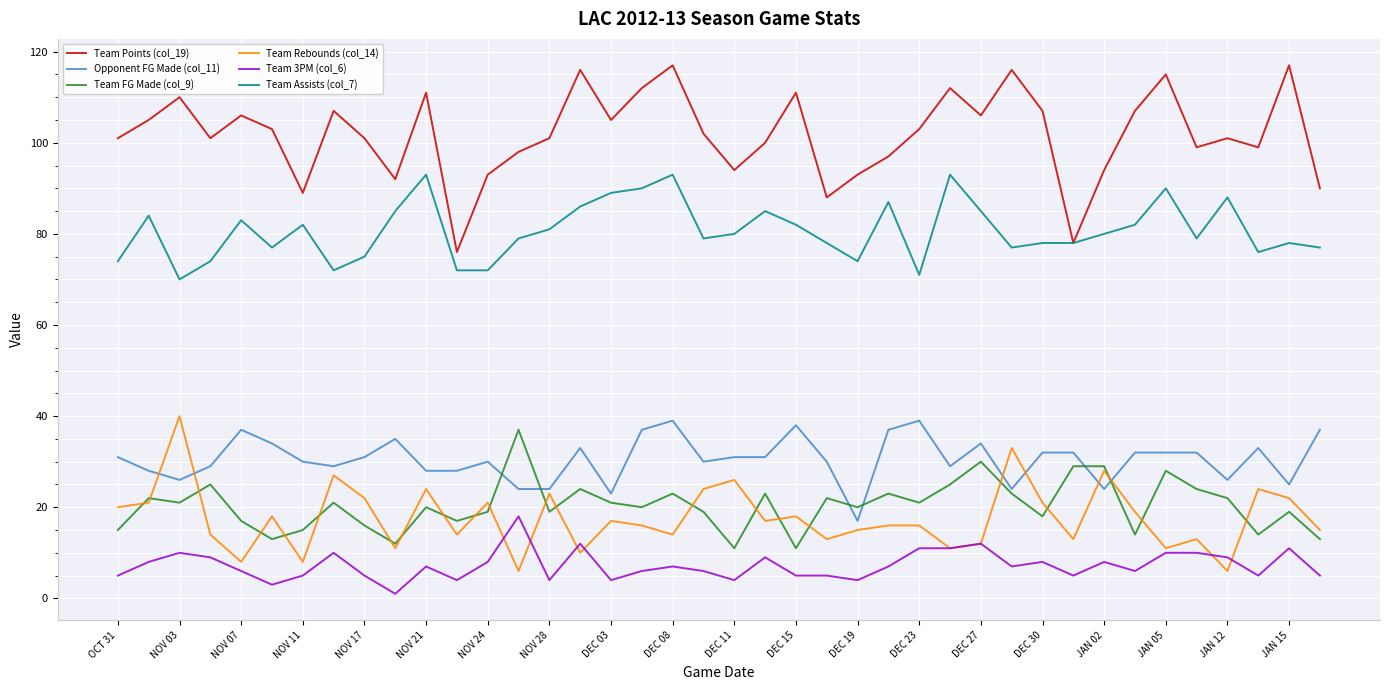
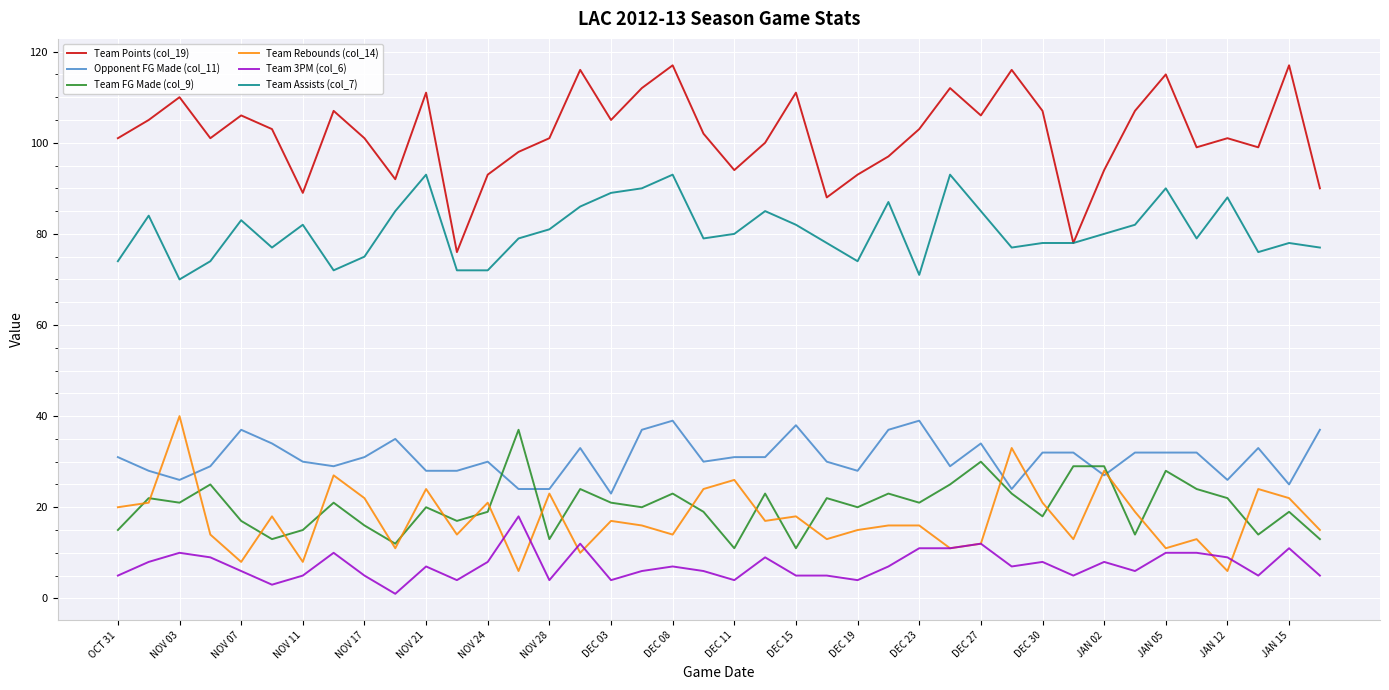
  {
    "Team Points (col_19)": {
      "OCT 31": 101,
      "NOV 03": 110,
      "NOV 07": 106,
      "NOV 11": 89,
      "NOV 17": 101,
      "NOV 21": 111,
      "NOV 24": 93,
      "NOV 28": 101,
      "DEC 03": 105,
      "DEC 08": 117,
      "DEC 11": 94,
      "DEC 15": 111,
      "DEC 19": 93,
      "DEC 23": 103,
      "DEC 27": 106,
      "DEC 30": 107,
      "JAN 02": 94,
      "JAN 05": 115,
      "JAN 12": 101,
      "JAN 15": 117
    },
    "Opponent FG Made (col_11)": {
      "OCT 31": 31,
      "NOV 03": 26,
      "NOV 07": 37,
      "NOV 11": 30,
      "NOV 17": 31,
      "NOV 21": 28,
      "NOV 24": 30,
      "NOV 28": 24,
      "DEC 03": 23,
      "DEC 08": 39,
      "DEC 11": 31,
      "DEC 15": 38,
-     "DEC 19": 17,
+     "DEC 19": 28,
      "DEC 23": 39,
      "DEC 27": 34,
      "DEC 30": 32,
-     "JAN 02": 24,
+     "JAN 02": 27,
      "JAN 05": 32,
      "JAN 12": 26,
      "JAN 15": 25
    },
    "Team FG Made (col_9)": {
      "OCT 31": 15,
      "NOV 03": 21,
      "NOV 07": 17,
      "NOV 11": 15,
      "NOV 17": 16,
      "NOV 21": 20,
      "NOV 24": 19,
-     "NOV 28": 19,
+     "NOV 28": 13,
      "DEC 03": 21,
      "DEC 08": 23,
      "DEC 11": 11,
      "DEC 15": 11,
      "DEC 19": 20,
      "DEC 23": 21,
      "DEC 27": 30,
      "DEC 30": 18,
      "JAN 02": 29,
      "JAN 05": 28,
      "JAN 12": 22,
      "JAN 15": 19
    },
    "Team Rebounds (col_14)": {
      "OCT 31": 20,
      "NOV 03": 40,
      "NOV 07": 8,
      "NOV 11": 8,
      "NOV 17": 22,
      "NOV 21": 24,
      "NOV 24": 21,
      "NOV 28": 23,
      "DEC 03": 17,
      "DEC 08": 14,
      "DEC 11": 26,
      "DEC 15": 18,
      "DEC 19": 15,
      "DEC 23": 16,
      "DEC 30": 21,
      "JAN 02": 28,
      "JAN 05": 11,
      "JAN 12": 6,
      "JAN 15": 22
    },
    "Team 3PM (col_6)": {
      "OCT 31": 5,
      "NOV 03": 10,
      "NOV 07": 6,
      "NOV 11": 5,
      "NOV 17": 5,
      "NOV 21": 7,
      "NOV 24": 8,
      "NOV 28": 4,
      "DEC 03": 4,
      "DEC 08": 7,
      "DEC 11": 4,
      "DEC 15": 5,
      "DEC 19": 4,
      "DEC 23": 11,
      "DEC 30": 8,
      "JAN 02": 8,
      "JAN 05": 10,
      "JAN 12": 9,
      "JAN 15": 11
    },
    "Team Assists (col_7)": {
      "OCT 31": 74,
      "NOV 03": 70,
      "NOV 07": 83,
      "NOV 11": 82,
      "NOV 17": 75,
      "NOV 21": 93,
      "NOV 24": 72,
      "NOV 28": 81,
      "DEC 03": 89,
      "DEC 08": 93,
      "DEC 11": 80,
      "DEC 15": 82,
      "DEC 19": 74,
      "DEC 23": 71,
      "DEC 27": 85,
      "DEC 30": 78,
      "JAN 02": 80,
      "JAN 05": 90,
      "JAN 12": 88,
      "JAN 15": 78
    }
  }
